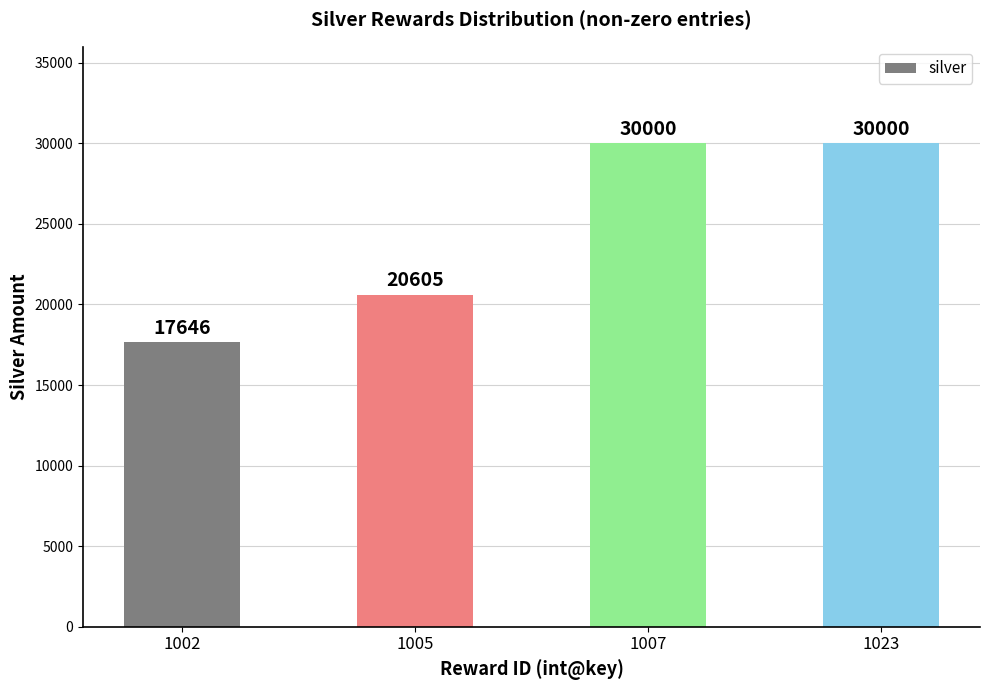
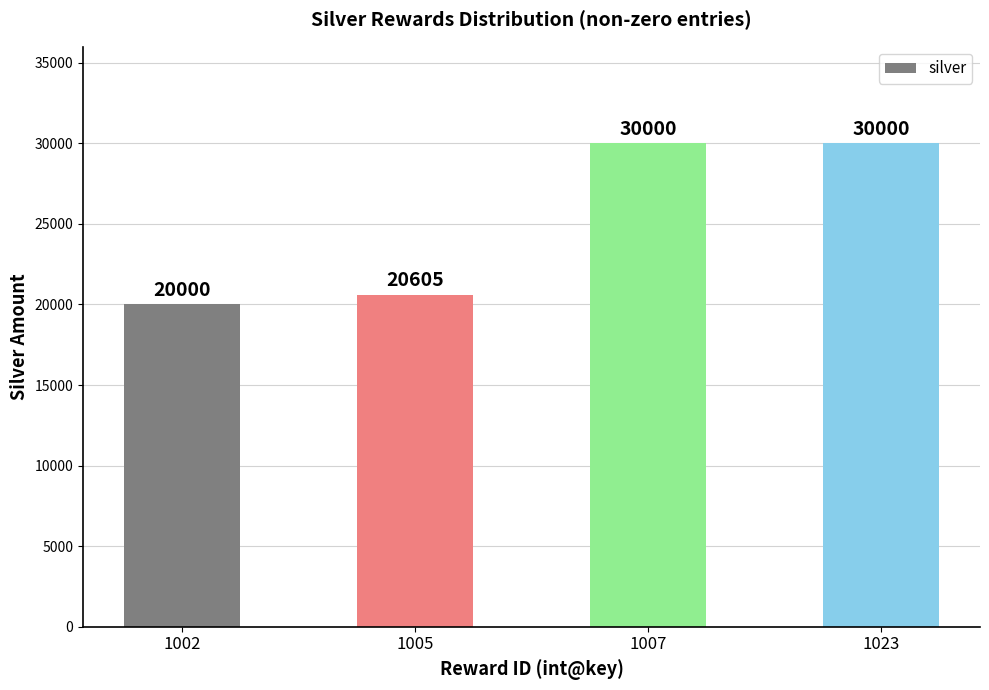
  {
-   "1002": 17646,
+   "1002": 20000,
    "1005": 20605,
    "1007": 30000,
    "1023": 30000
  }
